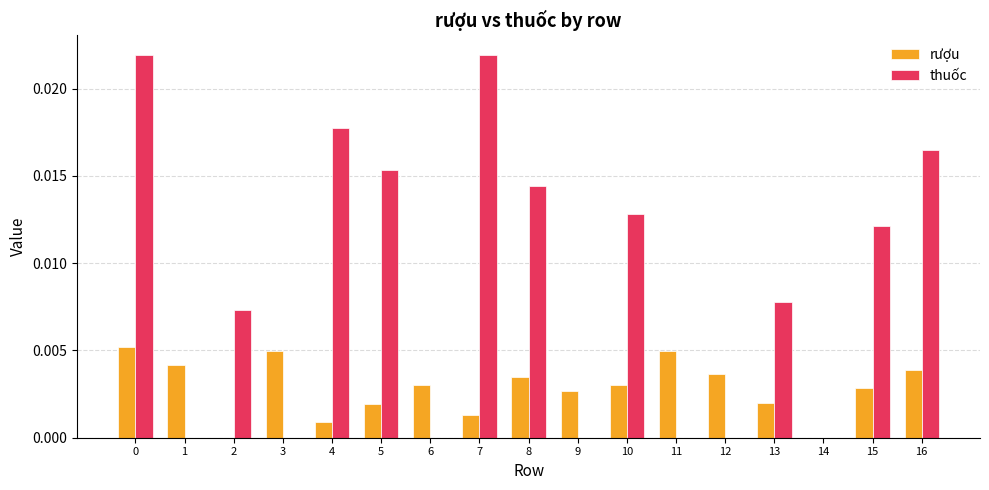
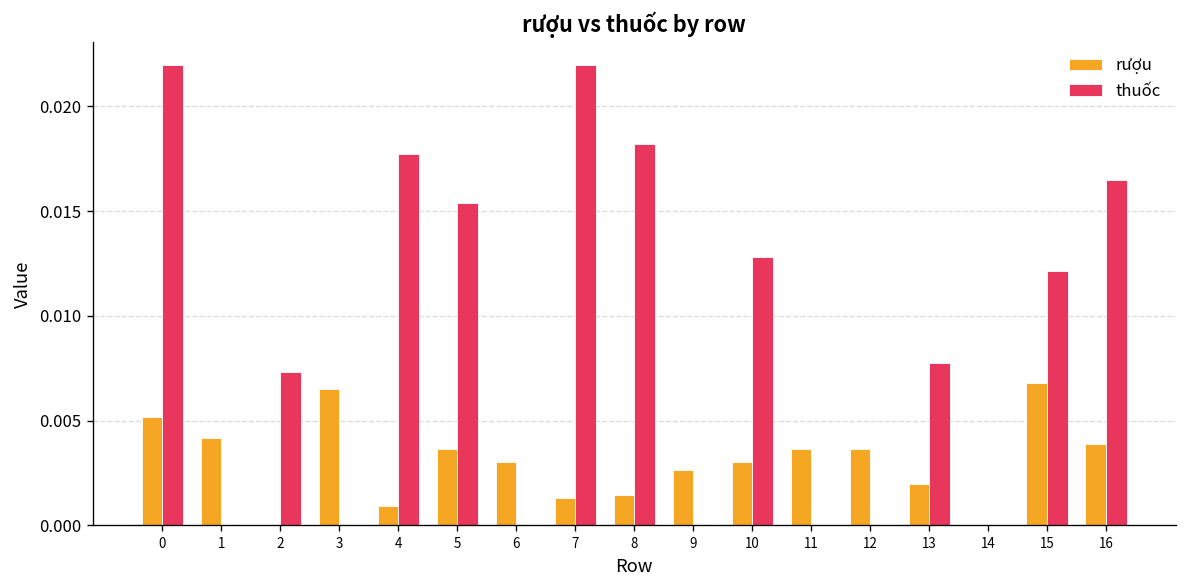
  {
    "rượu": {
      "0": 0.0052,
      "1": 0.0042,
      "2": 0.0000,
-     "3": 0.0049,
+     "3": 0.0065,
      "4": 0.0009,
-     "5": 0.0019,
+     "5": 0.0036,
      "6": 0.0030,
      "7": 0.0013,
-     "8": 0.0035,
+     "8": 0.0014,
      "9": 0.0027,
      "10": 0.0030,
-     "11": 0.0050,
+     "11": 0.0036,
      "12": 0.0036,
      "13": 0.0020,
      "14": 0.0000,
-     "15": 0.0029,
+     "15": 0.0068,
      "16": 0.0039
    },
    "thuốc": {
      "0": 0.0219,
      "1": 0.0000,
      "2": 0.0073,
      "3": 0.0000,
      "4": 0.0177,
      "5": 0.0154,
      "6": 0.0000,
      "7": 0.0219,
-     "8": 0.0144,
+     "8": 0.0182,
      "9": 0.0000,
      "10": 0.0128,
      "11": 0.0000,
      "12": 0.0000,
      "13": 0.0077,
      "14": 0.0000,
      "15": 0.0121,
      "16": 0.0165
    }
  }
